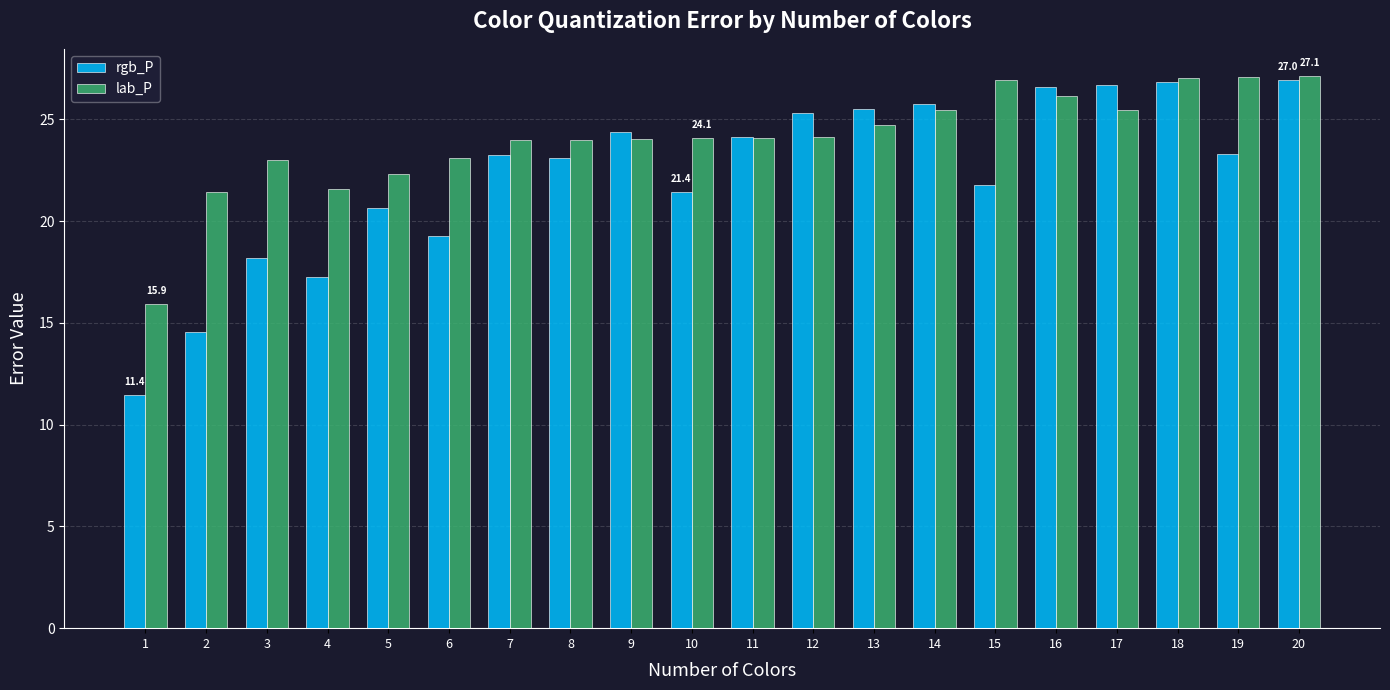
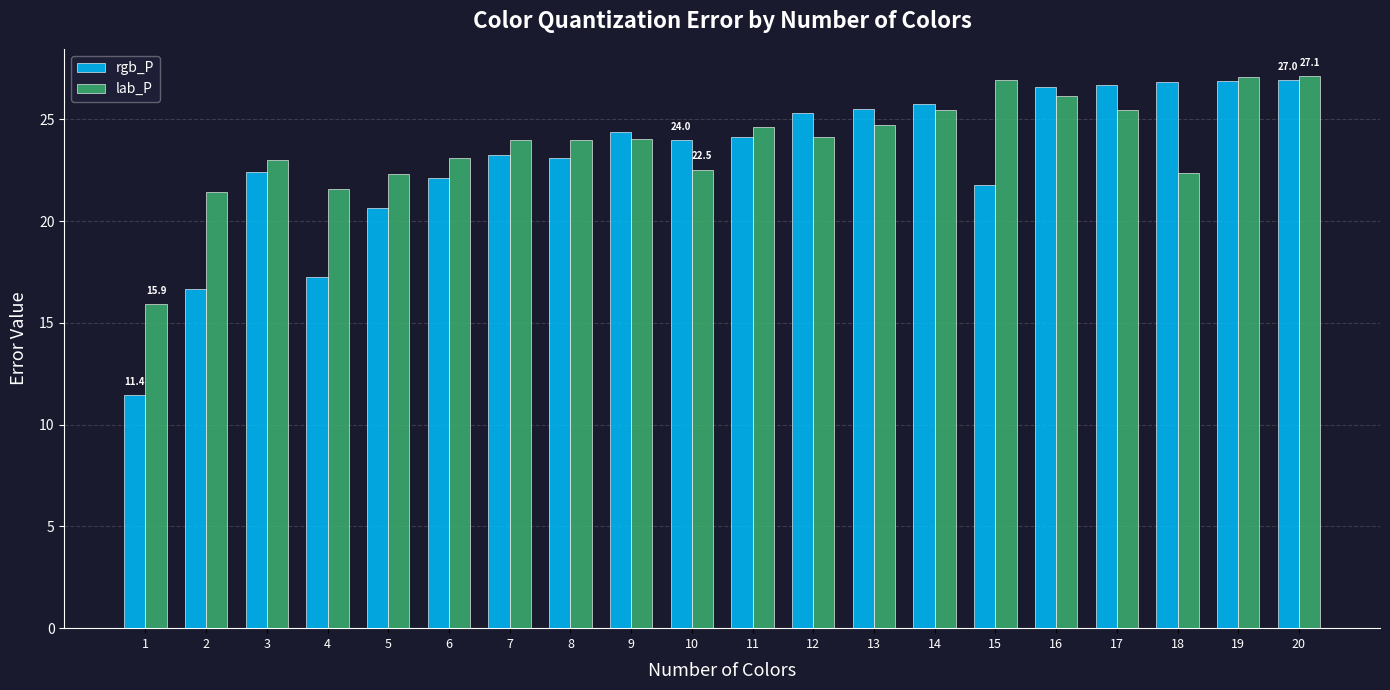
  {
    "rgb_P": {
      "1": 11.4,
-     "2": 14.5,
-     "3": 18.2,
-     "6": 19.3,
-     "10": 21.4,
-     "19": 23.3,
+     "2": 16.7,
+     "3": 22.4,
+     "6": 22.1,
+     "10": 24.0,
+     "19": 26.9,
      "20": 27.0
    },
    "lab_P": {
      "1": 15.9,
-     "10": 24.1,
-     "11": 24.1,
-     "18": 27.1,
+     "10": 22.5,
+     "11": 24.6,
+     "18": 22.4,
      "20": 27.1
    }
  }
